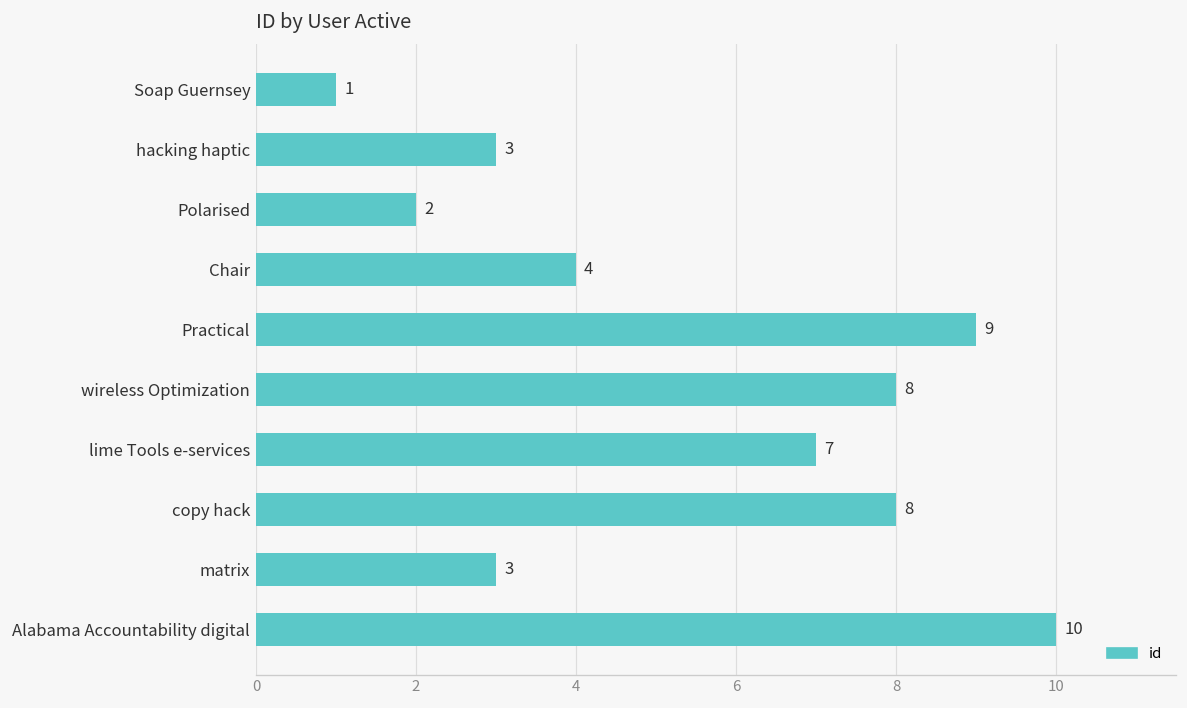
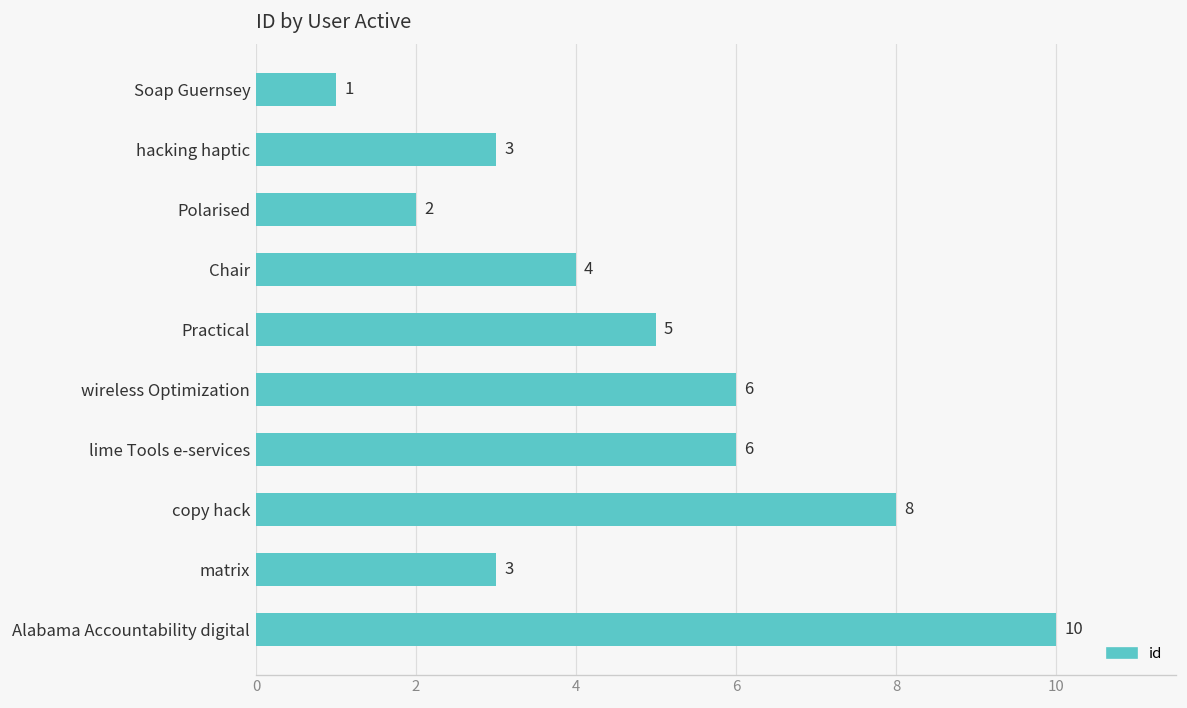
  {
    "Soap Guernsey": 1,
    "hacking haptic": 3,
    "Polarised": 2,
    "Chair": 4,
-   "Practical": 9,
-   "wireless Optimization": 8,
-   "lime Tools e-services": 7,
+   "Practical": 5,
+   "wireless Optimization": 6,
+   "lime Tools e-services": 6,
    "copy hack": 8,
    "matrix": 3,
    "Alabama Accountability digital": 10
  }
